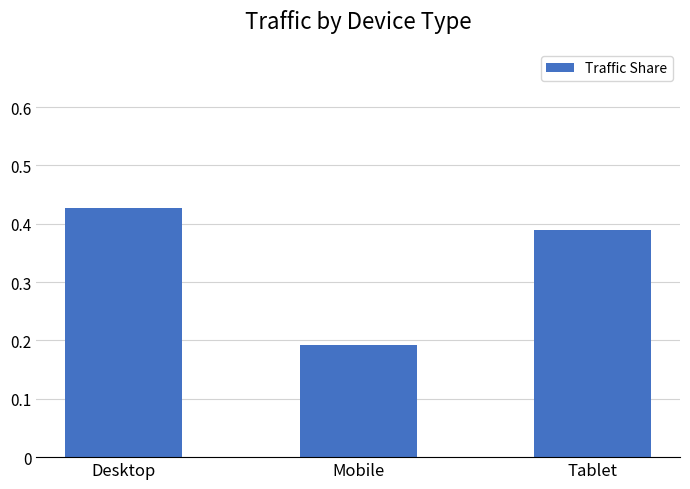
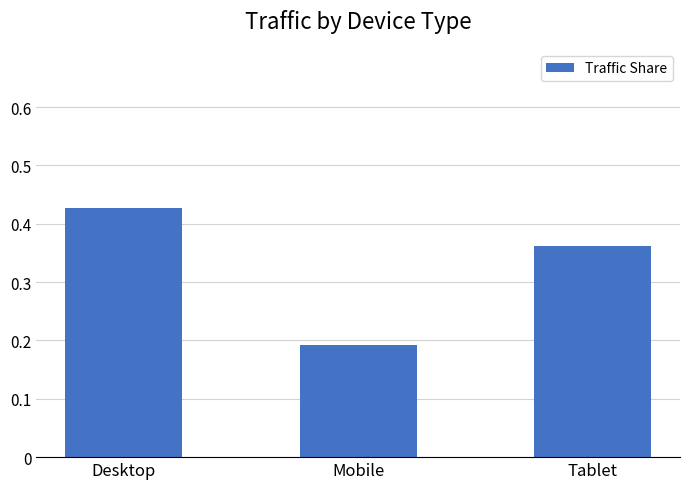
  {
    "Desktop": 0.43,
    "Mobile": 0.19,
-   "Tablet": 0.39
+   "Tablet": 0.36
  }
